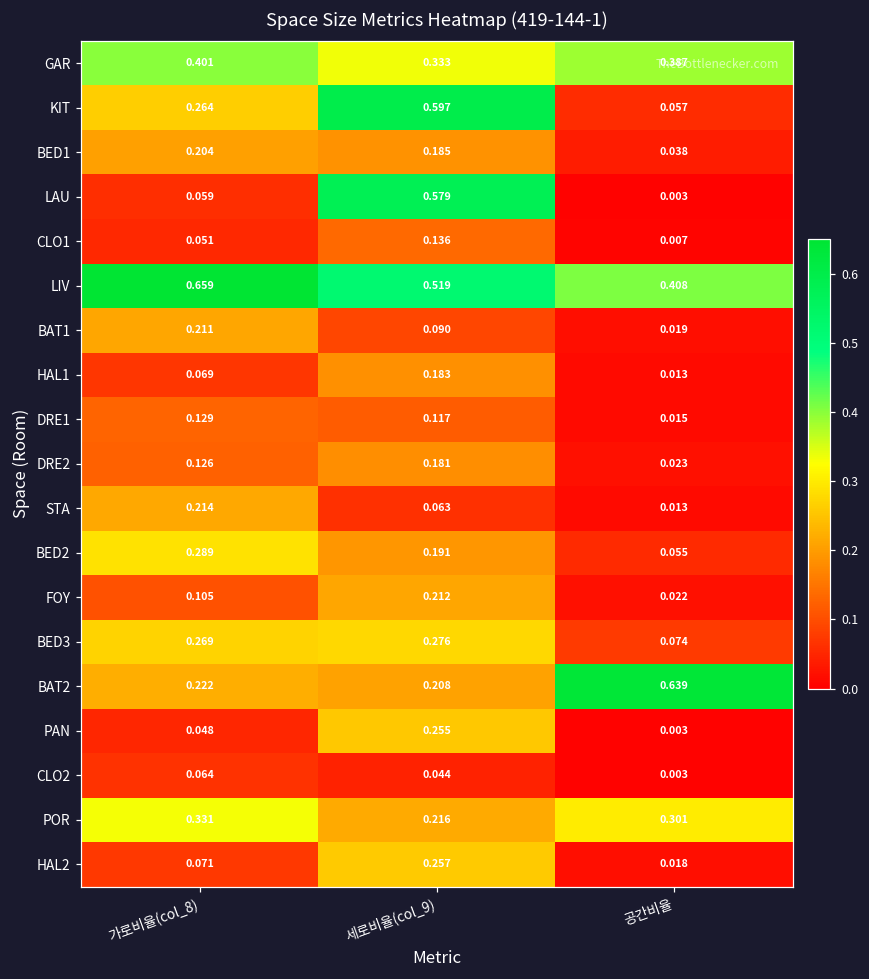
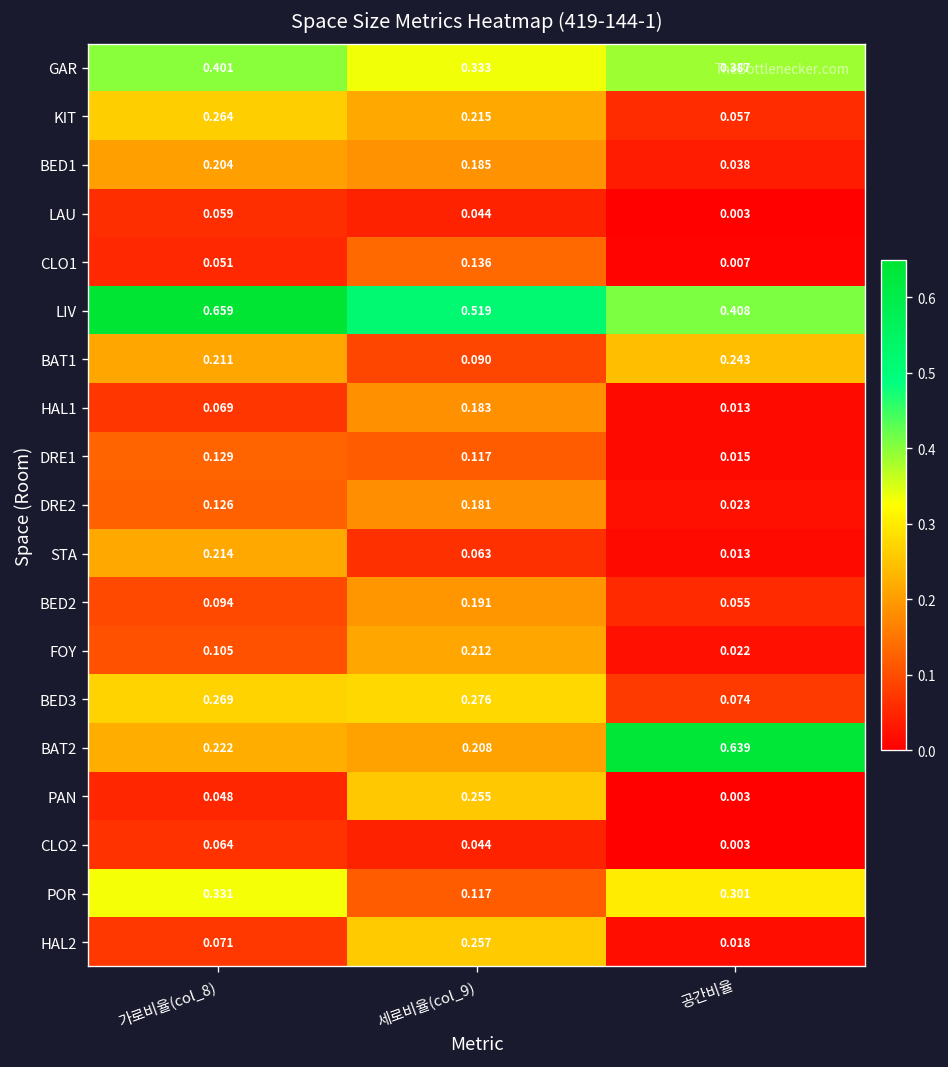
  {
    "GAR": {
      "가로비율(col_8)": 0.401,
      "세로비율(col_9)": 0.333
    },
    "KIT": {
      "가로비율(col_8)": 0.264,
-     "세로비율(col_9)": 0.597,
+     "세로비율(col_9)": 0.215,
      "공간비율": 0.057
    },
    "BED1": {
      "가로비율(col_8)": 0.204,
      "세로비율(col_9)": 0.185,
      "공간비율": 0.038
    },
    "LAU": {
      "가로비율(col_8)": 0.059,
-     "세로비율(col_9)": 0.579,
+     "세로비율(col_9)": 0.044,
      "공간비율": 0.003
    },
    "CLO1": {
      "가로비율(col_8)": 0.051,
      "세로비율(col_9)": 0.136,
      "공간비율": 0.007
    },
    "LIV": {
      "가로비율(col_8)": 0.659,
      "세로비율(col_9)": 0.519,
      "공간비율": 0.408
    },
    "BAT1": {
      "가로비율(col_8)": 0.211,
      "세로비율(col_9)": 0.090,
-     "공간비율": 0.019
+     "공간비율": 0.243
    },
    "HAL1": {
      "가로비율(col_8)": 0.069,
      "세로비율(col_9)": 0.183,
      "공간비율": 0.013
    },
    "DRE1": {
      "가로비율(col_8)": 0.129,
      "세로비율(col_9)": 0.117,
      "공간비율": 0.015
    },
    "DRE2": {
      "가로비율(col_8)": 0.126,
      "세로비율(col_9)": 0.181,
      "공간비율": 0.023
    },
    "STA": {
      "가로비율(col_8)": 0.214,
      "세로비율(col_9)": 0.063,
      "공간비율": 0.013
    },
    "BED2": {
-     "가로비율(col_8)": 0.289,
+     "가로비율(col_8)": 0.094,
      "세로비율(col_9)": 0.191,
      "공간비율": 0.055
    },
    "FOY": {
      "가로비율(col_8)": 0.105,
      "세로비율(col_9)": 0.212,
      "공간비율": 0.022
    },
    "BED3": {
      "가로비율(col_8)": 0.269,
      "세로비율(col_9)": 0.276,
      "공간비율": 0.074
    },
    "BAT2": {
      "가로비율(col_8)": 0.222,
      "세로비율(col_9)": 0.208,
      "공간비율": 0.639
    },
    "PAN": {
      "가로비율(col_8)": 0.048,
      "세로비율(col_9)": 0.255,
      "공간비율": 0.003
    },
    "CLO2": {
      "가로비율(col_8)": 0.064,
      "세로비율(col_9)": 0.044,
      "공간비율": 0.003
    },
    "POR": {
      "가로비율(col_8)": 0.331,
-     "세로비율(col_9)": 0.216,
+     "세로비율(col_9)": 0.117,
      "공간비율": 0.301
    },
    "HAL2": {
      "가로비율(col_8)": 0.071,
      "세로비율(col_9)": 0.257,
      "공간비율": 0.018
    }
  }
